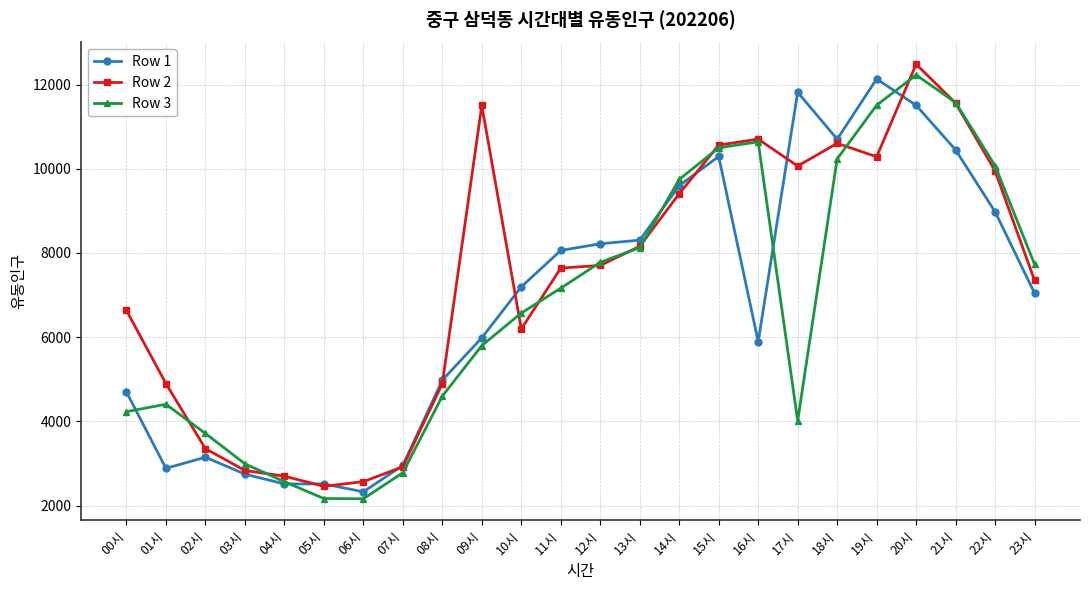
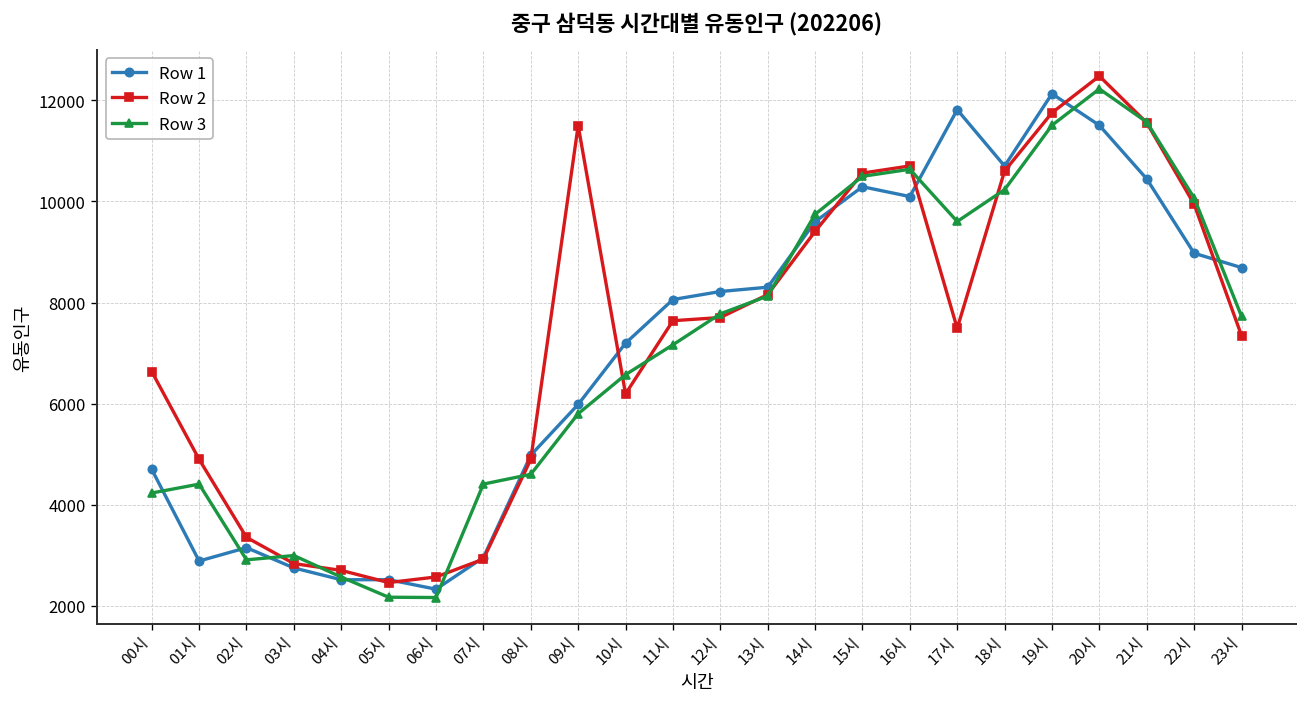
  {
    "Row 1": {
      "00시": 4700,
      "01시": 2900,
      "02시": 3100,
      "03시": 2700,
      "06시": 2300,
      "08시": 5000,
      "09시": 6000,
      "10시": 7200,
      "11시": 8100,
      "12시": 8200,
      "13시": 8300,
      "14시": 9600,
      "15시": 10300,
-     "16시": 5900,
+     "16시": 10100,
      "17시": 11800,
      "18시": 10700,
      "19시": 12100,
      "20시": 11500,
      "21시": 10400,
      "22시": 9000,
-     "23시": 7000
+     "23시": 8700
    },
    "Row 2": {
      "00시": 6600,
      "01시": 4900,
      "02시": 3400,
      "03시": 2800,
      "04시": 2700,
      "06시": 2600,
      "08시": 4900,
      "09시": 11500,
      "10시": 6200,
      "11시": 7600,
      "12시": 7700,
      "14시": 9400,
      "15시": 10600,
      "16시": 10700,
-     "17시": 10100,
+     "17시": 7500,
      "18시": 10600,
-     "19시": 10300,
+     "19시": 11800,
      "20시": 12500,
      "22시": 9900,
      "23시": 7300
    },
    "Row 3": {
      "00시": 4200,
      "01시": 4400,
-     "02시": 3700,
+     "02시": 2900,
      "03시": 3000,
      "05시": 2200,
      "06시": 2200,
-     "07시": 2800,
+     "07시": 4400,
      "08시": 4600,
      "09시": 5800,
      "10시": 6600,
      "11시": 7200,
      "12시": 7800,
      "14시": 9700,
      "15시": 10500,
      "16시": 10600,
-     "17시": 4000,
+     "17시": 9600,
      "18시": 10200,
      "19시": 11500,
      "20시": 12200,
      "22시": 10100,
      "23시": 7700
    }
  }
